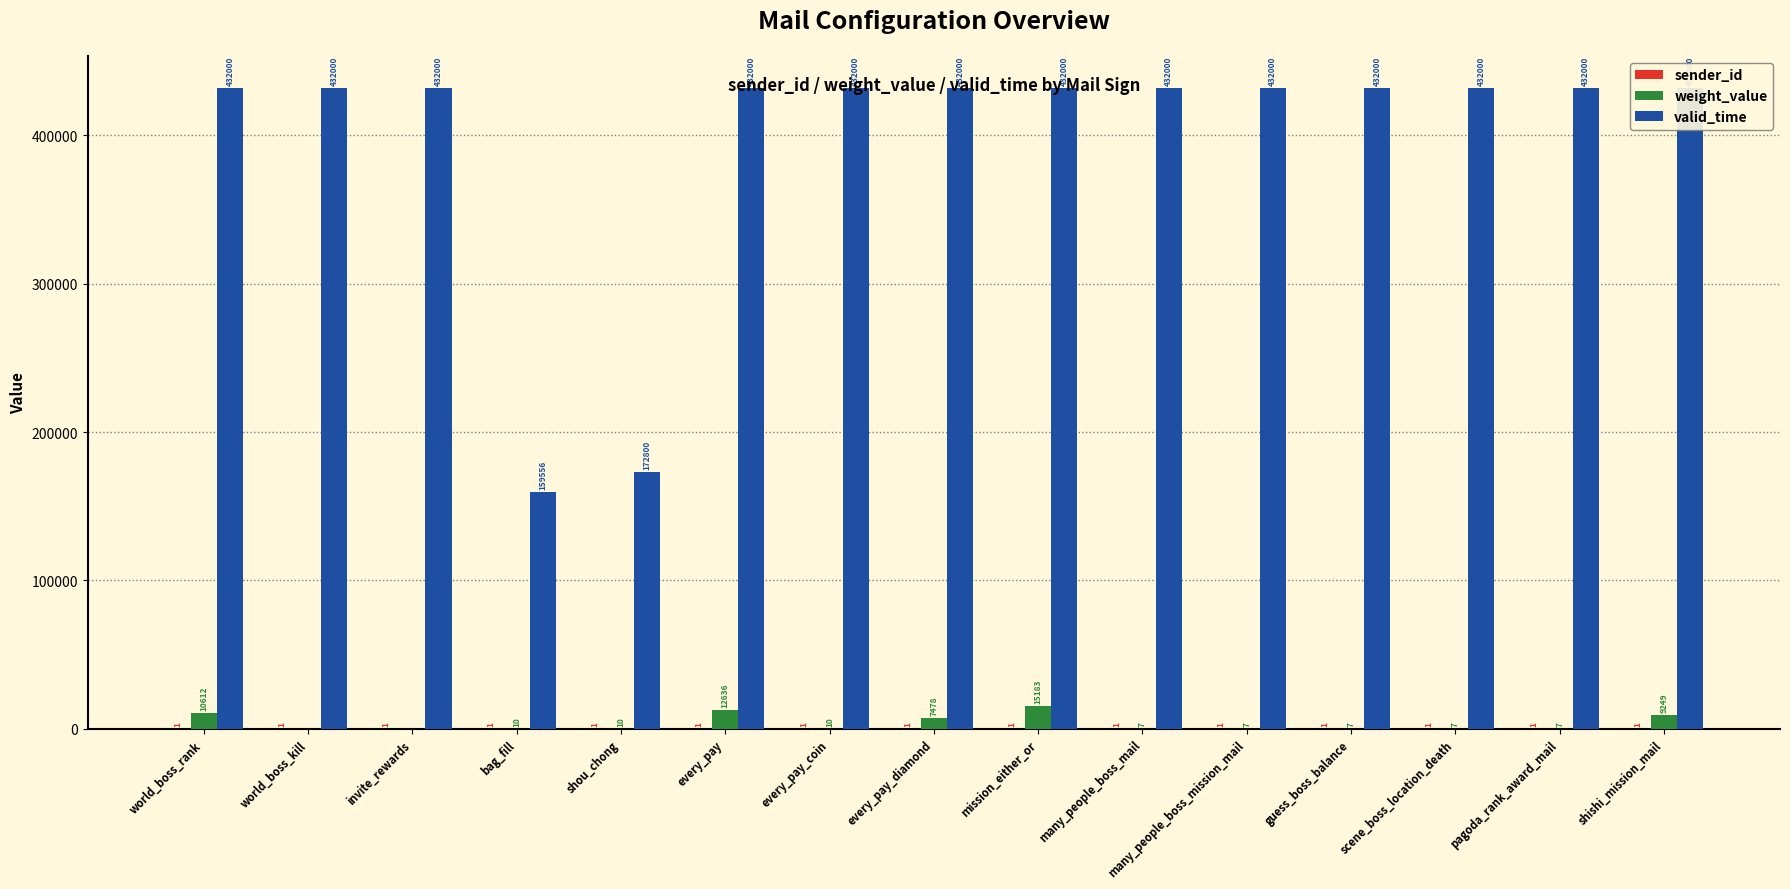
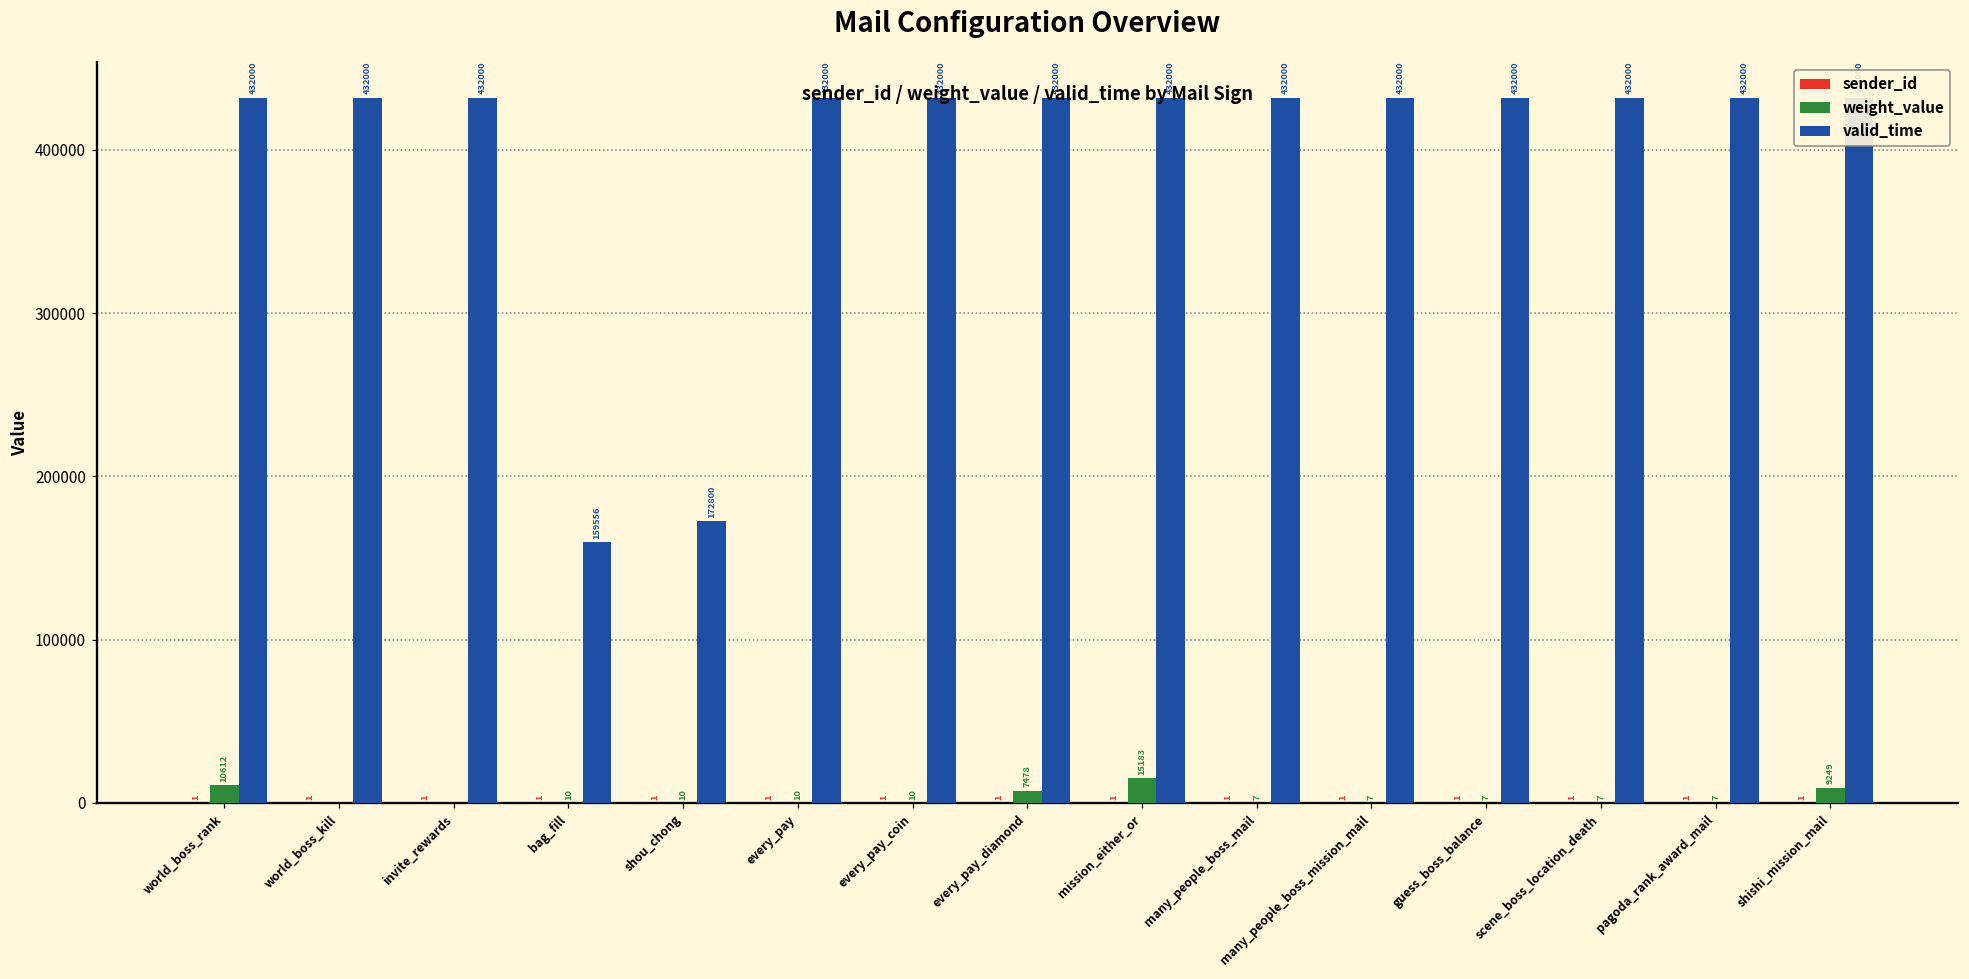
  {
    "sender_id": {
      "world_boss_rank": 1,
      "world_boss_kill": 1,
      "invite_rewards": 1,
      "bag_fill": 1,
      "shou_chong": 1,
      "every_pay": 1,
      "every_pay_coin": 1,
      "every_pay_diamond": 1,
      "mission_either_or": 1,
      "many_people_boss_mail": 1,
      "many_people_boss_mission_mail": 1,
      "guess_boss_balance": 1,
      "scene_boss_location_death": 1,
      "pagoda_rank_award_mail": 1,
      "shishi_mission_mail": 1
    },
    "weight_value": {
      "world_boss_rank": 10612,
      "bag_fill": 10,
      "shou_chong": 10,
-     "every_pay": 12636,
+     "every_pay": 10,
      "every_pay_coin": 10,
      "every_pay_diamond": 7478,
      "mission_either_or": 15183,
      "many_people_boss_mail": 7,
      "many_people_boss_mission_mail": 7,
      "guess_boss_balance": 7,
      "scene_boss_location_death": 7,
      "pagoda_rank_award_mail": 7,
      "shishi_mission_mail": 9249
    },
    "valid_time": {
      "world_boss_rank": 432000,
      "world_boss_kill": 432000,
      "invite_rewards": 432000,
      "bag_fill": 159556,
      "shou_chong": 172800,
      "many_people_boss_mail": 432000,
      "many_people_boss_mission_mail": 432000,
      "guess_boss_balance": 432000,
      "scene_boss_location_death": 432000,
      "pagoda_rank_award_mail": 432000
    }
  }
